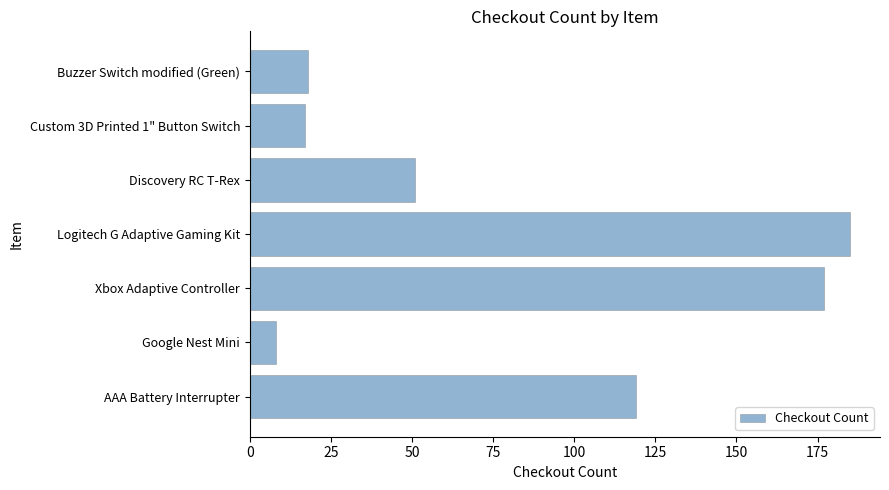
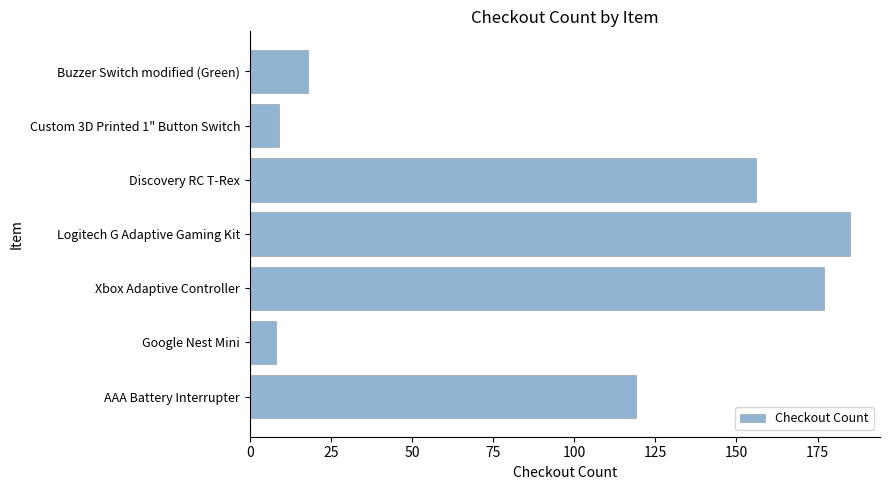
  {
    "Buzzer Switch modified (Green)": 18,
-   "Custom 3D Printed 1\" Button Switch": 17,
-   "Discovery RC T-Rex": 51,
+   "Custom 3D Printed 1\" Button Switch": 9,
+   "Discovery RC T-Rex": 156,
    "Logitech G Adaptive Gaming Kit": 185,
    "Xbox Adaptive Controller": 177,
    "Google Nest Mini": 8,
    "AAA Battery Interrupter": 119
  }
